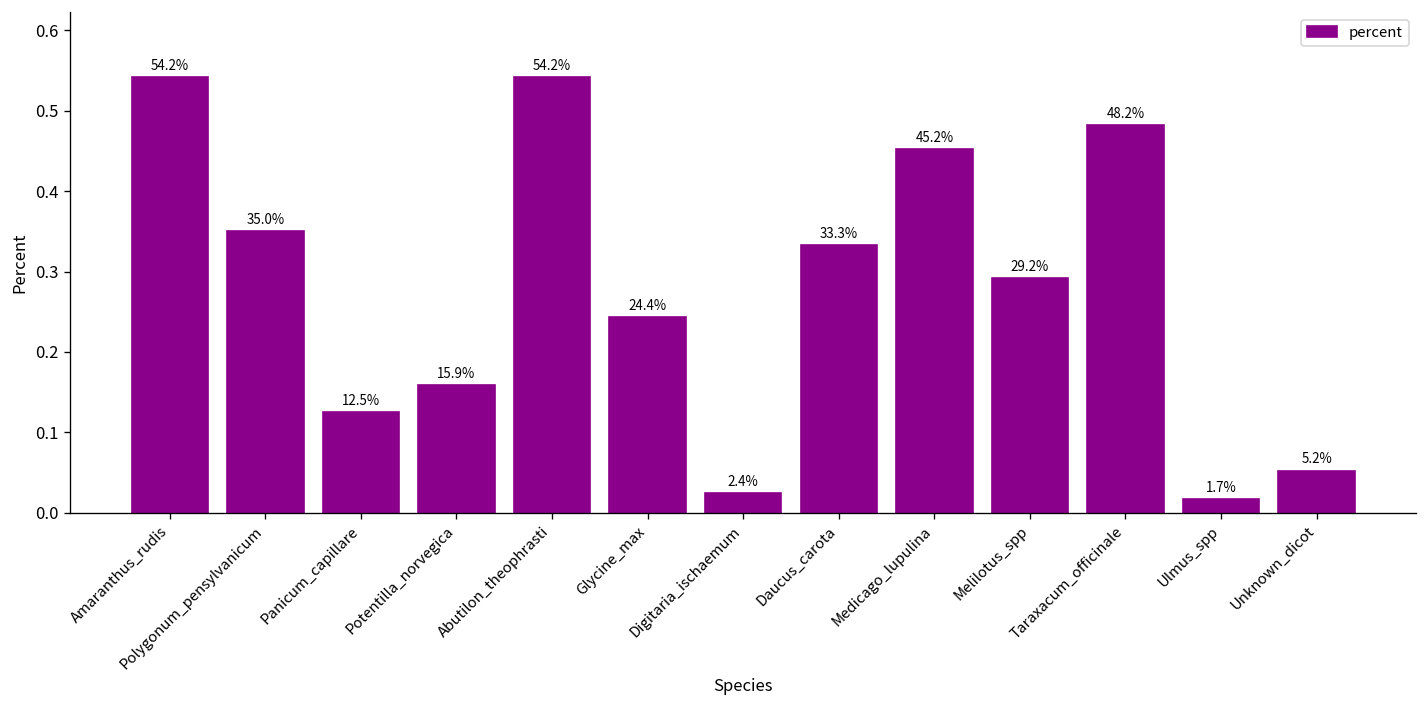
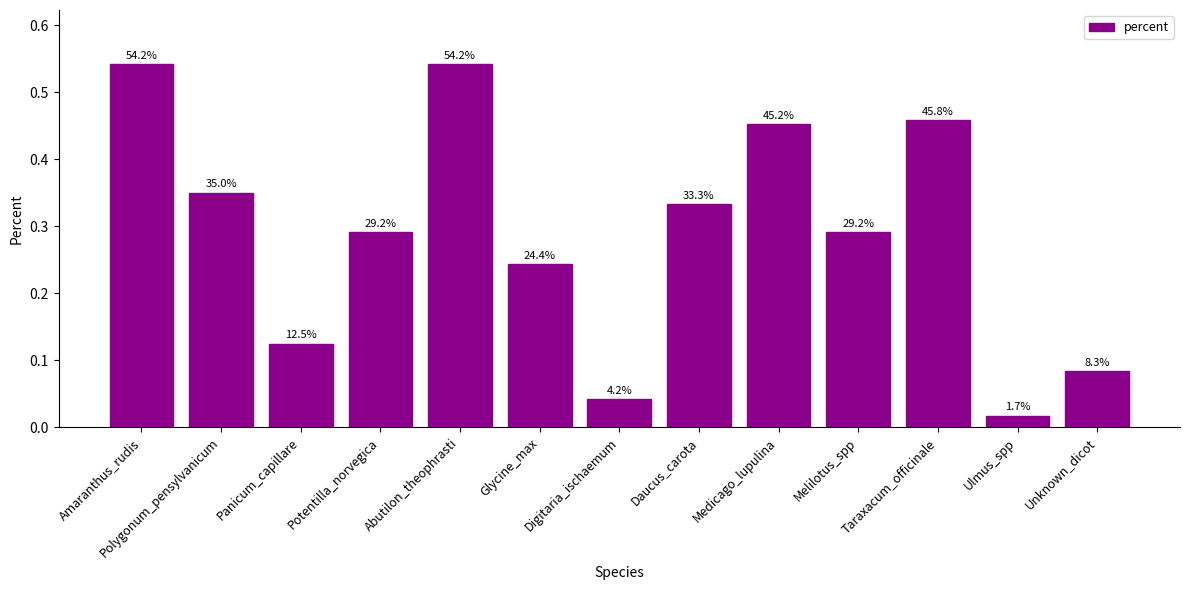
  {
    "Amaranthus_rudis": "54.2%",
    "Polygonum_pensylvanicum": "35.0%",
    "Panicum_capillare": "12.5%",
-   "Potentilla_norvegica": "15.9%",
+   "Potentilla_norvegica": "29.2%",
    "Abutilon_theophrasti": "54.2%",
    "Glycine_max": "24.4%",
-   "Digitaria_ischaemum": "2.4%",
+   "Digitaria_ischaemum": "4.2%",
    "Daucus_carota": "33.3%",
    "Medicago_lupulina": "45.2%",
    "Melilotus_spp": "29.2%",
-   "Taraxacum_officinale": "48.2%",
+   "Taraxacum_officinale": "45.8%",
    "Ulmus_spp": "1.7%",
-   "Unknown_dicot": "5.2%"
+   "Unknown_dicot": "8.3%"
  }
